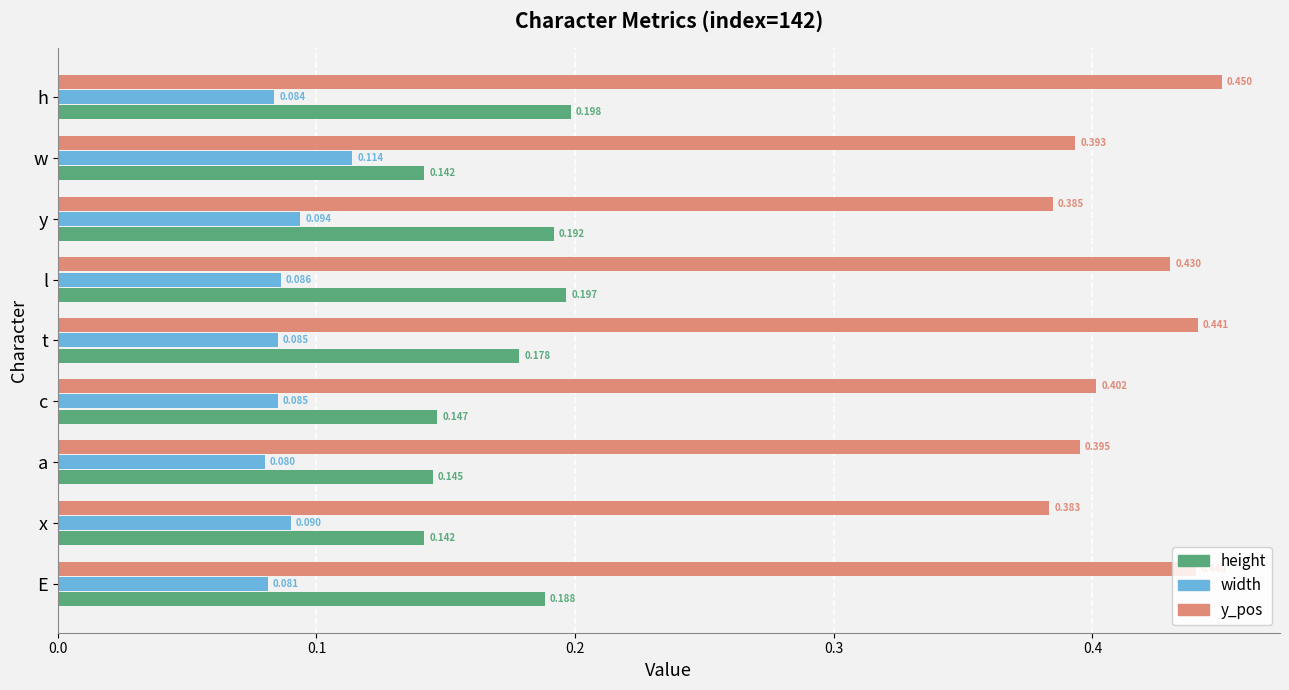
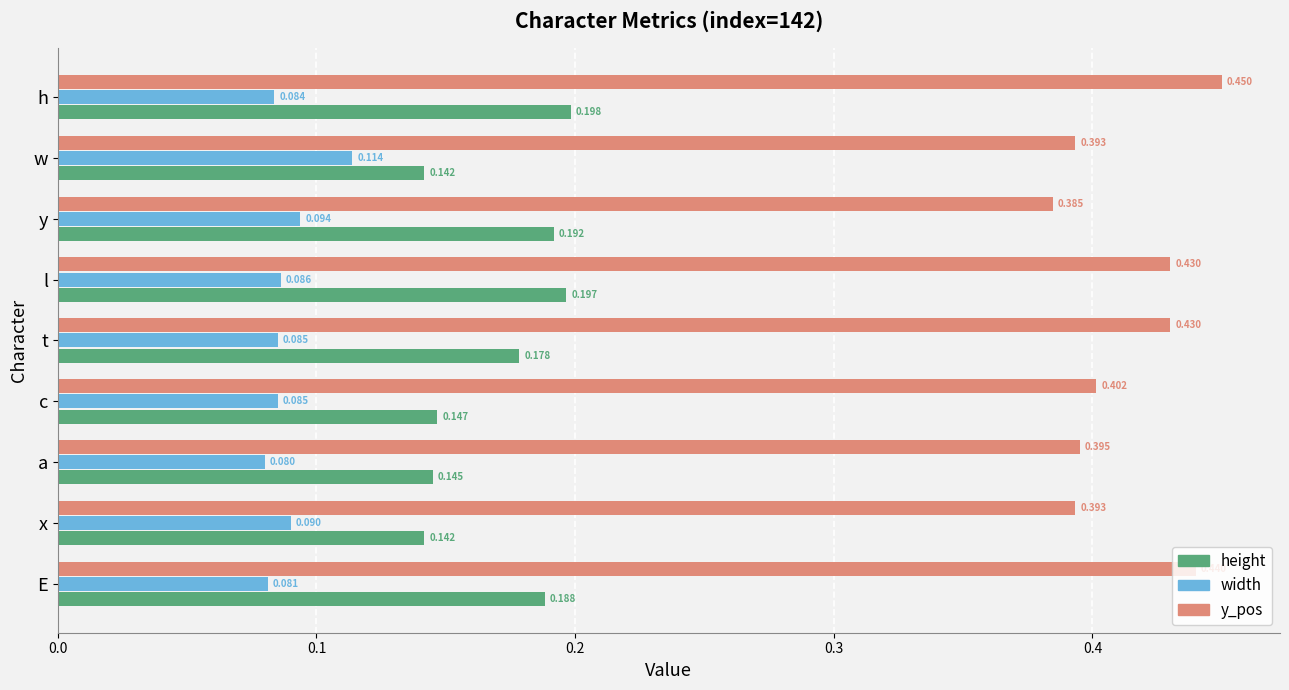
  {
    "height": {
      "h": 0.198,
      "w": 0.142,
      "y": 0.192,
      "l": 0.197,
      "t": 0.178,
      "c": 0.147,
      "a": 0.145,
      "x": 0.142,
      "E": 0.188
    },
    "width": {
      "h": 0.084,
      "w": 0.114,
      "y": 0.094,
      "l": 0.086,
      "t": 0.085,
      "c": 0.085,
      "a": 0.080,
      "x": 0.090,
      "E": 0.081
    },
    "y_pos": {
      "h": 0.450,
      "w": 0.393,
      "y": 0.385,
      "l": 0.430,
-     "t": 0.441,
+     "t": 0.430,
      "c": 0.402,
      "a": 0.395,
-     "x": 0.383
+     "x": 0.393
    }
  }
